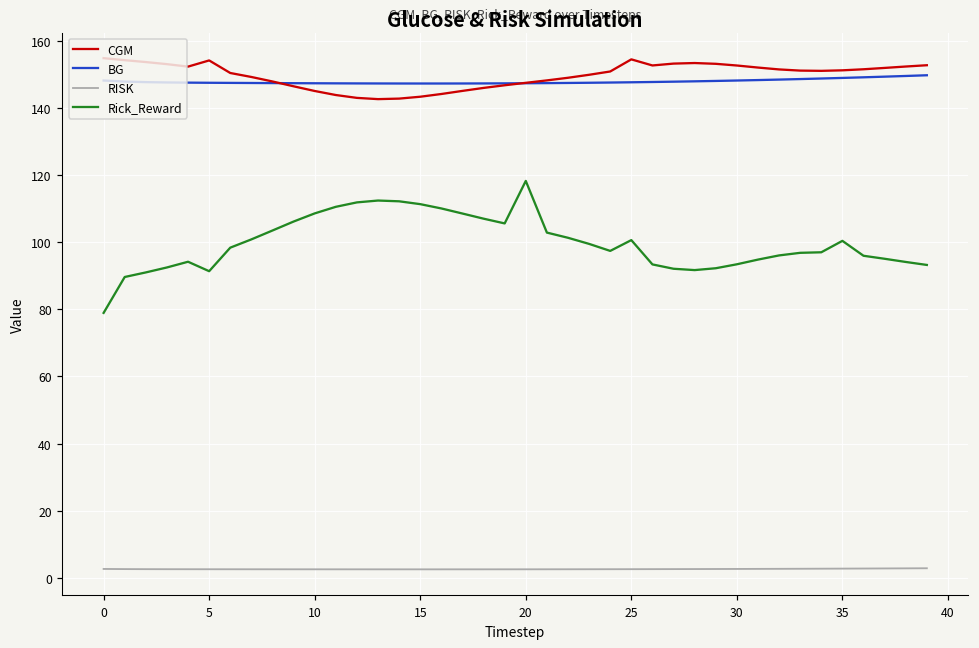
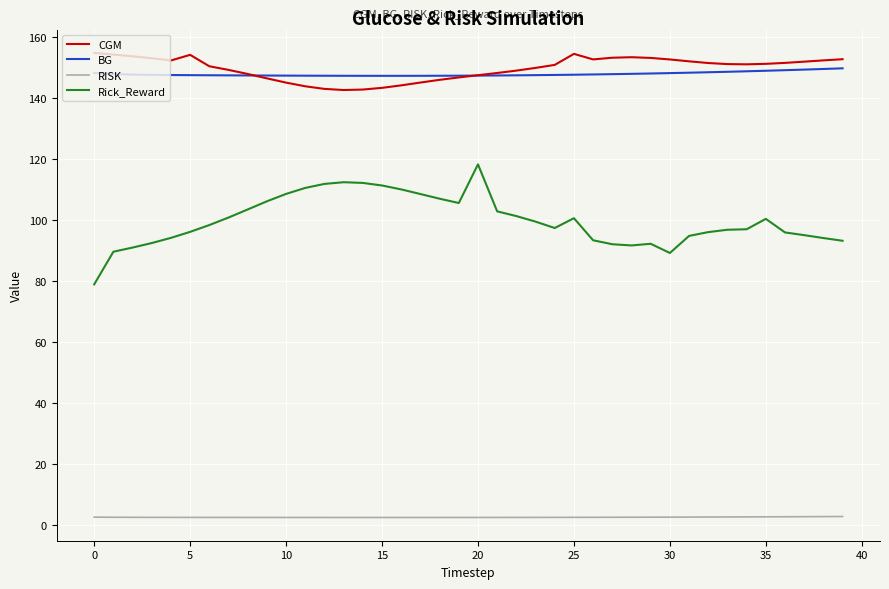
  {
    "CGM": {
      "5": 154,
      "10": 145,
      "15": 143,
      "25": 154,
      "30": 153,
      "35": 151
    },
    "BG": {
      "5": 148,
      "10": 147,
      "15": 147,
      "25": 148,
      "30": 148,
      "35": 149
    },
    "RISK": {
      "0": 3,
      "5": 3,
      "10": 3,
      "15": 3,
      "20": 3,
      "25": 3,
      "30": 3,
      "35": 3
    },
    "Rick_Reward": {
      "0": 79,
-     "5": 91,
+     "5": 96,
      "10": 109,
      "15": 111,
      "20": 118,
      "25": 101,
-     "30": 93,
+     "30": 89,
      "35": 100
    }
  }
